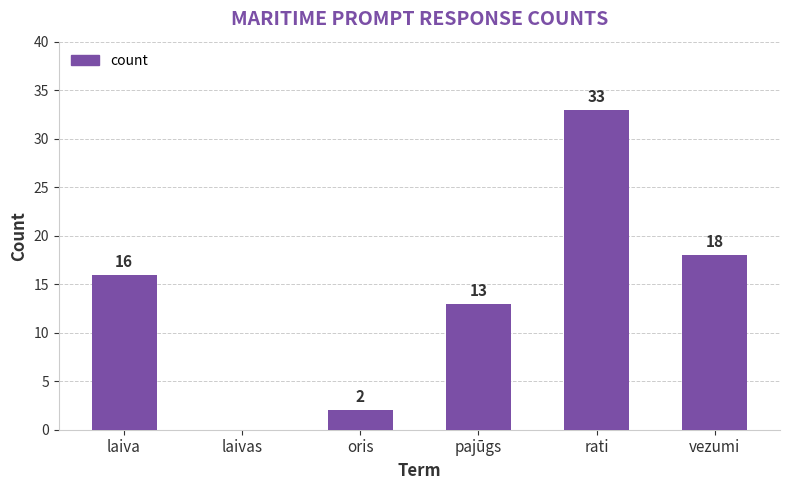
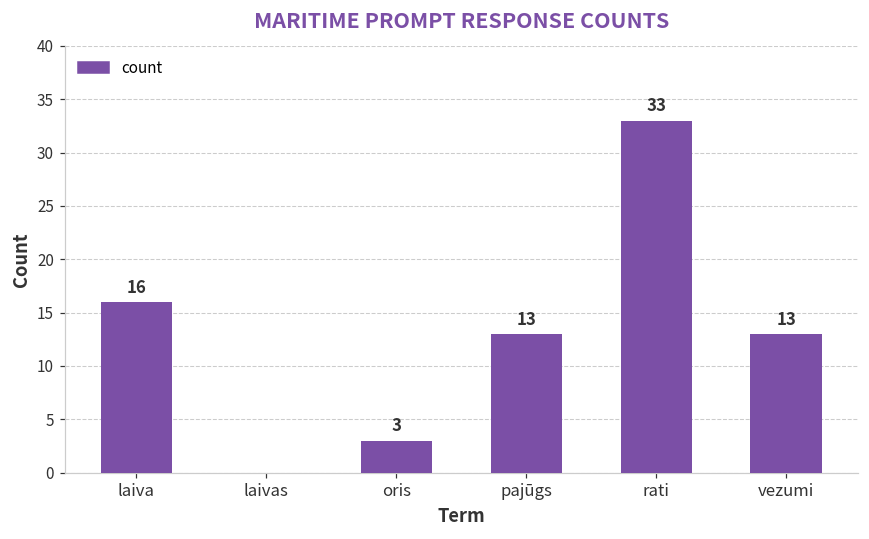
  {
    "laiva": 16,
-   "oris": 2,
+   "oris": 3,
    "pajūgs": 13,
    "rati": 33,
-   "vezumi": 18
+   "vezumi": 13
  }
